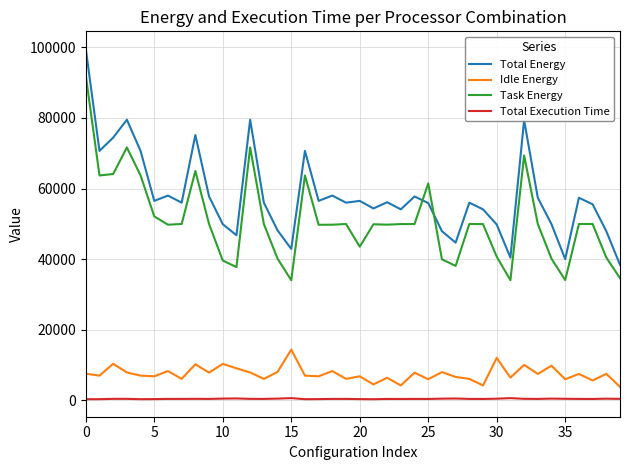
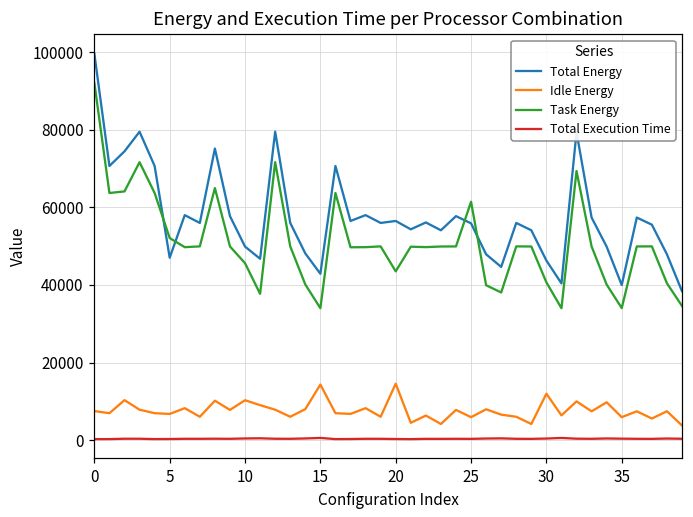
  {
    "Total Energy": {
      "0": 100000,
-     "5": 56000,
+     "5": 47000,
      "10": 50000,
      "15": 43000,
      "20": 56000,
      "25": 56000,
-     "30": 50000,
+     "30": 46000,
      "35": 40000
    },
    "Idle Energy": {
      "0": 8000,
      "5": 7000,
      "10": 10000,
      "15": 14000,
-     "20": 7000,
+     "20": 15000,
      "25": 6000,
      "30": 12000,
      "35": 6000
    },
    "Task Energy": {
      "0": 92000,
      "5": 52000,
-     "10": 40000,
+     "10": 46000,
      "15": 34000,
      "20": 44000,
      "25": 61000,
      "30": 41000,
      "35": 34000
    },
    "Total Execution Time": {
      "0": 0,
      "5": 0,
      "10": 0,
      "15": 1000,
      "20": 0,
      "25": 0,
      "30": 0,
      "35": 0
    }
  }
